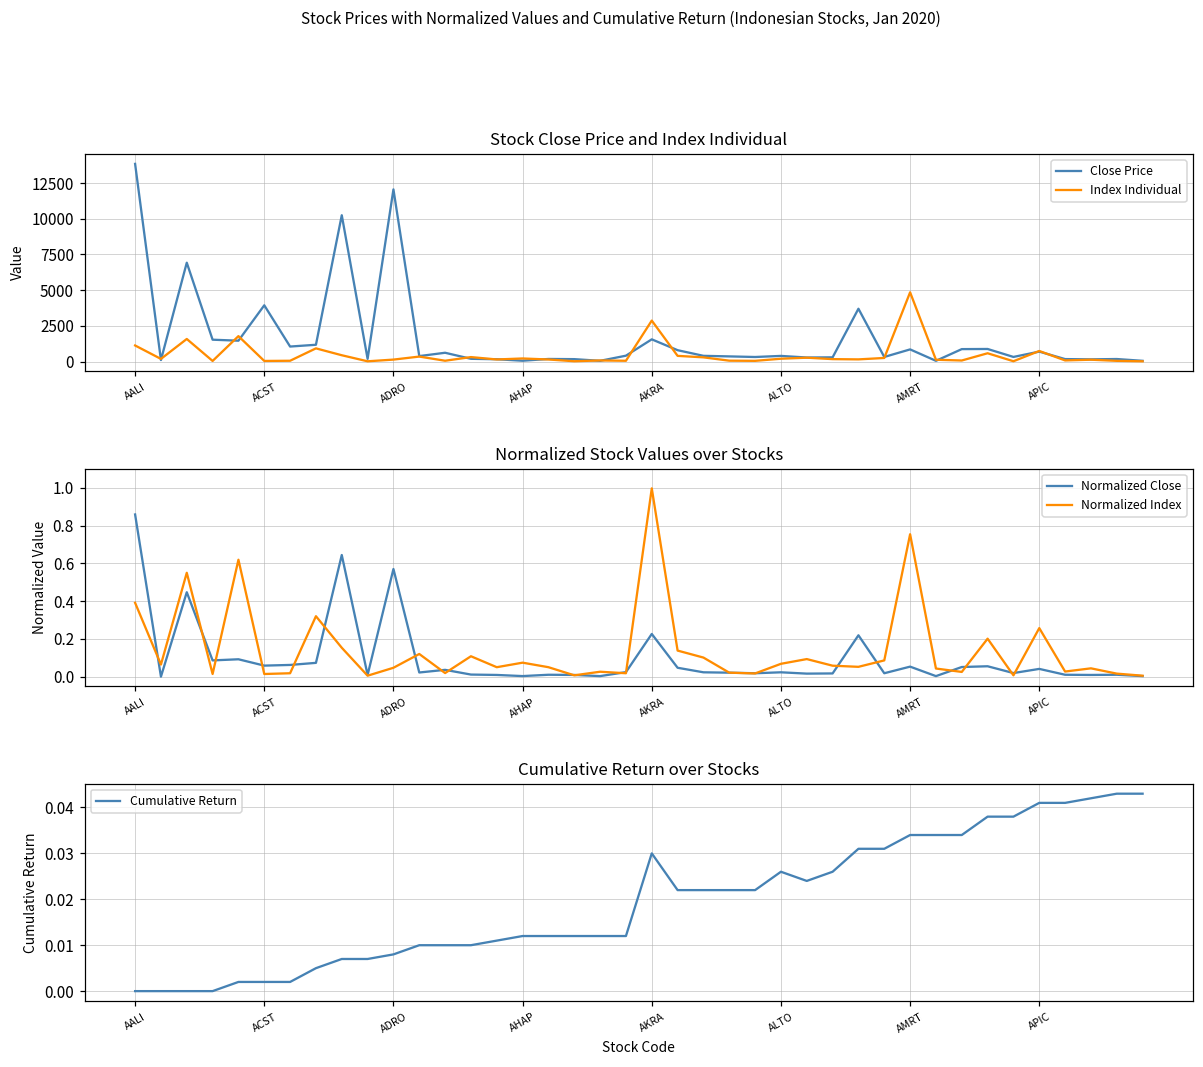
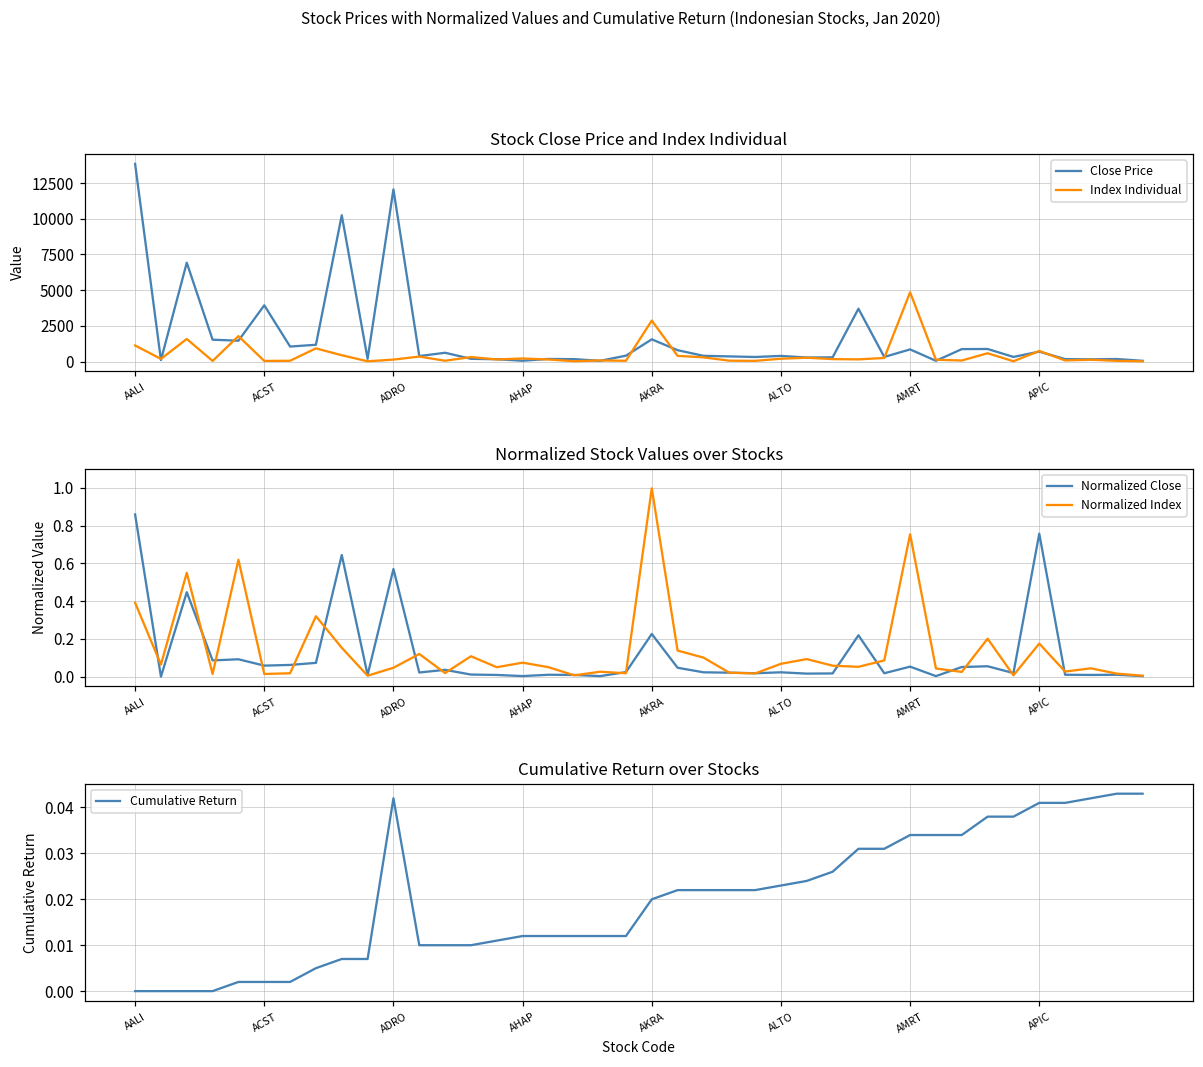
  {
    "Stock Close Price and Index Individual": {
      "Close Price": {
        "AALI": 13900,
        "ACST": 3900,
        "ADRO": 12100,
        "AKRA": 1600,
        "AMRT": 900
      },
      "Index Individual": {
        "AALI": 1100,
        "ACST": 0,
        "ADRO": 100,
        "AKRA": 2900,
        "AMRT": 4900
      }
    },
    "Normalized Stock Values over Stocks": {
      "Normalized Close": {
        "AALI": 0.86,
        "ACST": 0.06,
        "ADRO": 0.57,
        "AHAP": 0.00,
        "AKRA": 0.23,
        "ALTO": 0.02,
        "AMRT": 0.05,
-       "APIC": 0.04
+       "APIC": 0.76
      },
      "Normalized Index": {
        "AALI": 0.39,
        "ACST": 0.01,
        "ADRO": 0.05,
        "AHAP": 0.07,
        "AKRA": 1.00,
        "ALTO": 0.07,
        "AMRT": 0.75,
-       "APIC": 0.26
+       "APIC": 0.18
      }
    },
    "Cumulative Return over Stocks": {
      "AALI": 0.000,
      "ACST": 0.002,
-     "ADRO": 0.008,
+     "ADRO": 0.042,
      "AHAP": 0.012,
-     "AKRA": 0.03,
-     "ALTO": 0.026,
+     "AKRA": 0.02,
+     "ALTO": 0.023,
      "AMRT": 0.034,
      "APIC": 0.041
    }
  }
